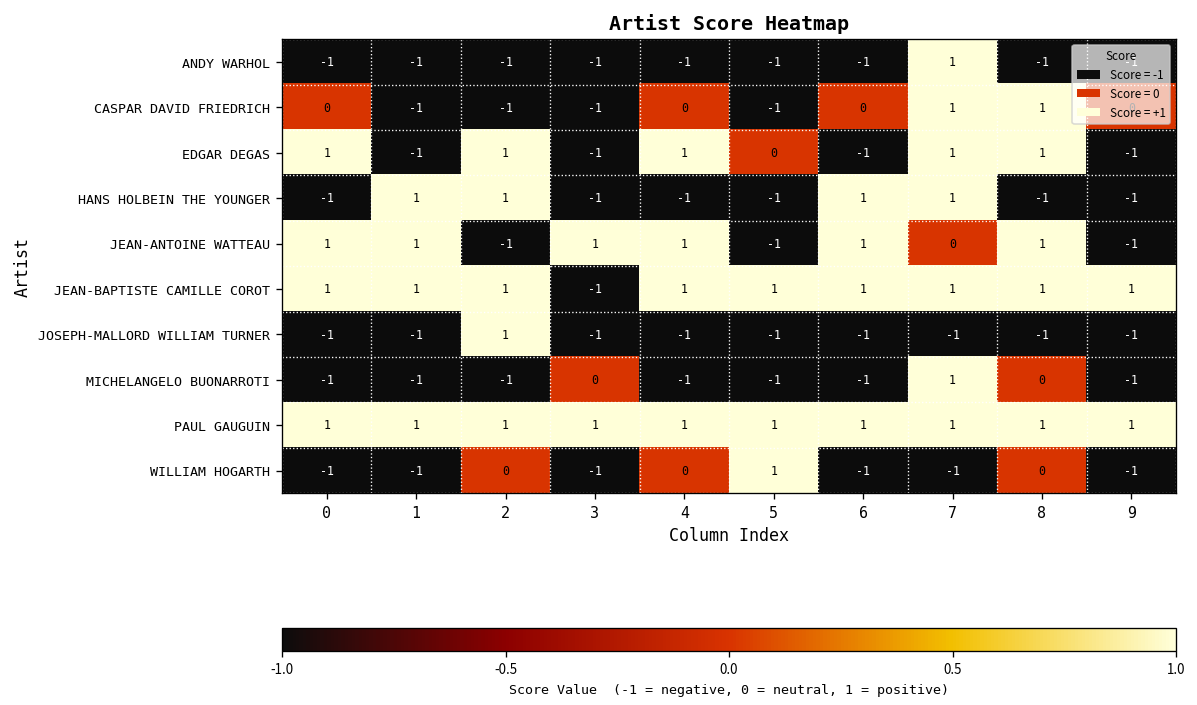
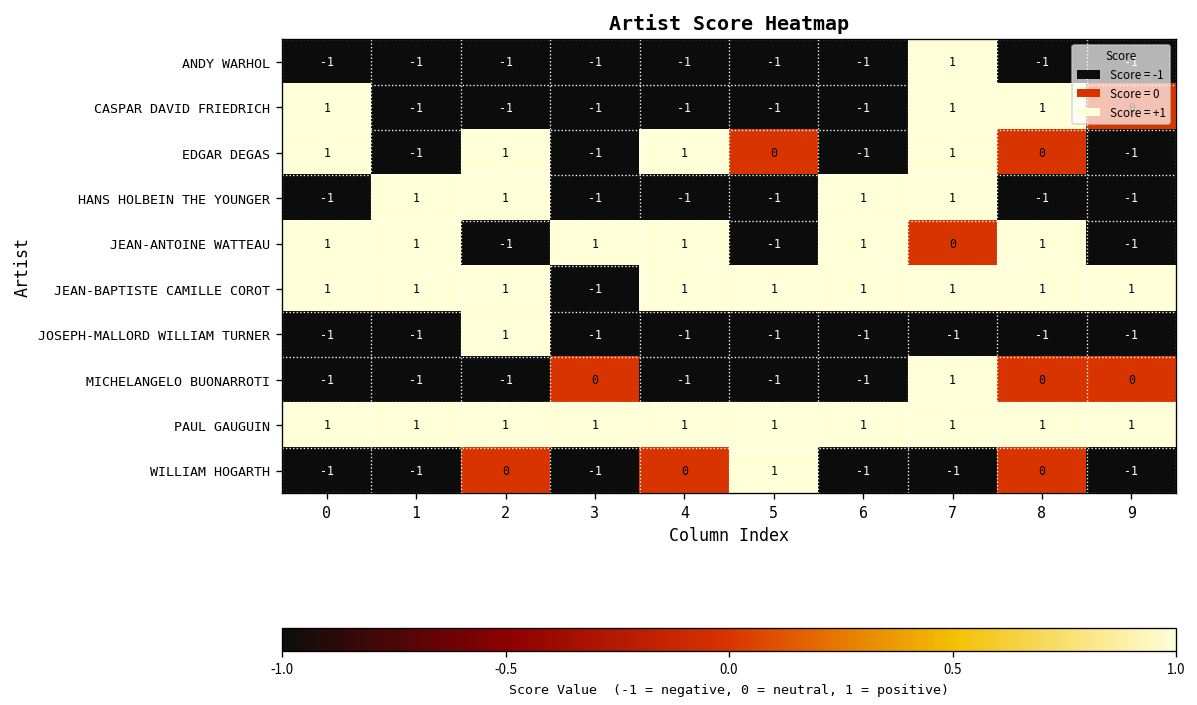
  {
    "ANDY WARHOL": {
      "0": -1,
      "1": -1,
      "2": -1,
      "3": -1,
      "4": -1,
      "5": -1,
      "6": -1,
      "7": 1,
      "8": -1
    },
    "CASPAR DAVID FRIEDRICH": {
-     "0": 0,
+     "0": 1,
      "1": -1,
      "2": -1,
      "3": -1,
-     "4": 0,
+     "4": -1,
      "5": -1,
-     "6": 0,
+     "6": -1,
      "7": 1,
      "8": 1
    },
    "EDGAR DEGAS": {
      "0": 1,
      "1": -1,
      "2": 1,
      "3": -1,
      "4": 1,
      "5": 0,
      "6": -1,
      "7": 1,
-     "8": 1,
+     "8": 0,
      "9": -1
    },
    "HANS HOLBEIN THE YOUNGER": {
      "0": -1,
      "1": 1,
      "2": 1,
      "3": -1,
      "4": -1,
      "5": -1,
      "6": 1,
      "7": 1,
      "8": -1,
      "9": -1
    },
    "JEAN-ANTOINE WATTEAU": {
      "0": 1,
      "1": 1,
      "2": -1,
      "3": 1,
      "4": 1,
      "5": -1,
      "6": 1,
      "7": 0,
      "8": 1,
      "9": -1
    },
    "JEAN-BAPTISTE CAMILLE COROT": {
      "0": 1,
      "1": 1,
      "2": 1,
      "3": -1,
      "4": 1,
      "5": 1,
      "6": 1,
      "7": 1,
      "8": 1,
      "9": 1
    },
    "JOSEPH-MALLORD WILLIAM TURNER": {
      "0": -1,
      "1": -1,
      "2": 1,
      "3": -1,
      "4": -1,
      "5": -1,
      "6": -1,
      "7": -1,
      "8": -1,
      "9": -1
    },
    "MICHELANGELO BUONARROTI": {
      "0": -1,
      "1": -1,
      "2": -1,
      "3": 0,
      "4": -1,
      "5": -1,
      "6": -1,
      "7": 1,
      "8": 0,
-     "9": -1
+     "9": 0
    },
    "PAUL GAUGUIN": {
      "0": 1,
      "1": 1,
      "2": 1,
      "3": 1,
      "4": 1,
      "5": 1,
      "6": 1,
      "7": 1,
      "8": 1,
      "9": 1
    },
    "WILLIAM HOGARTH": {
      "0": -1,
      "1": -1,
      "2": 0,
      "3": -1,
      "4": 0,
      "5": 1,
      "6": -1,
      "7": -1,
      "8": 0,
      "9": -1
    }
  }
